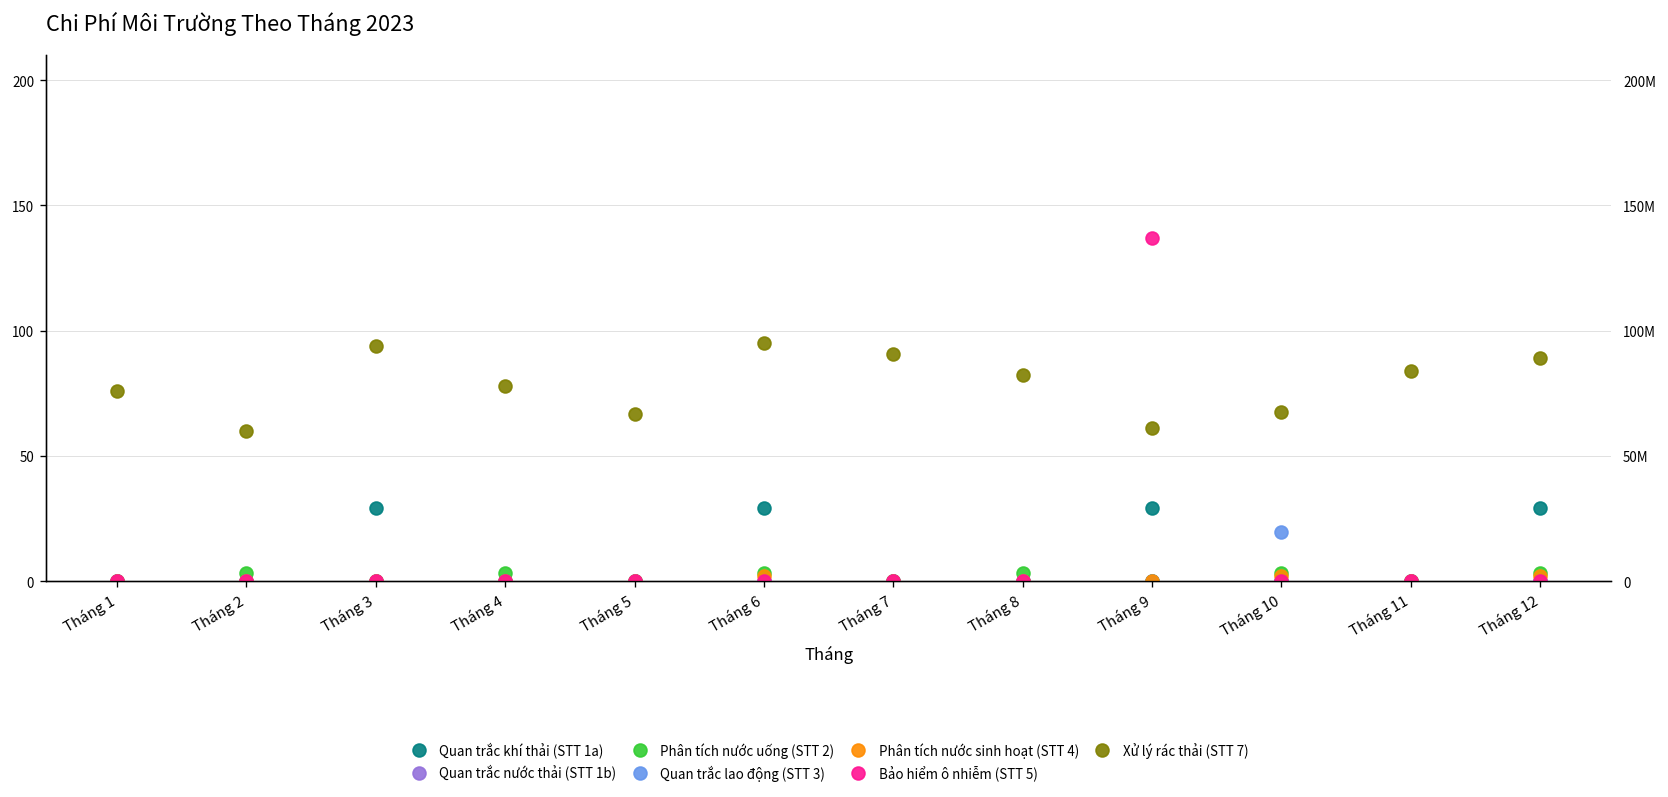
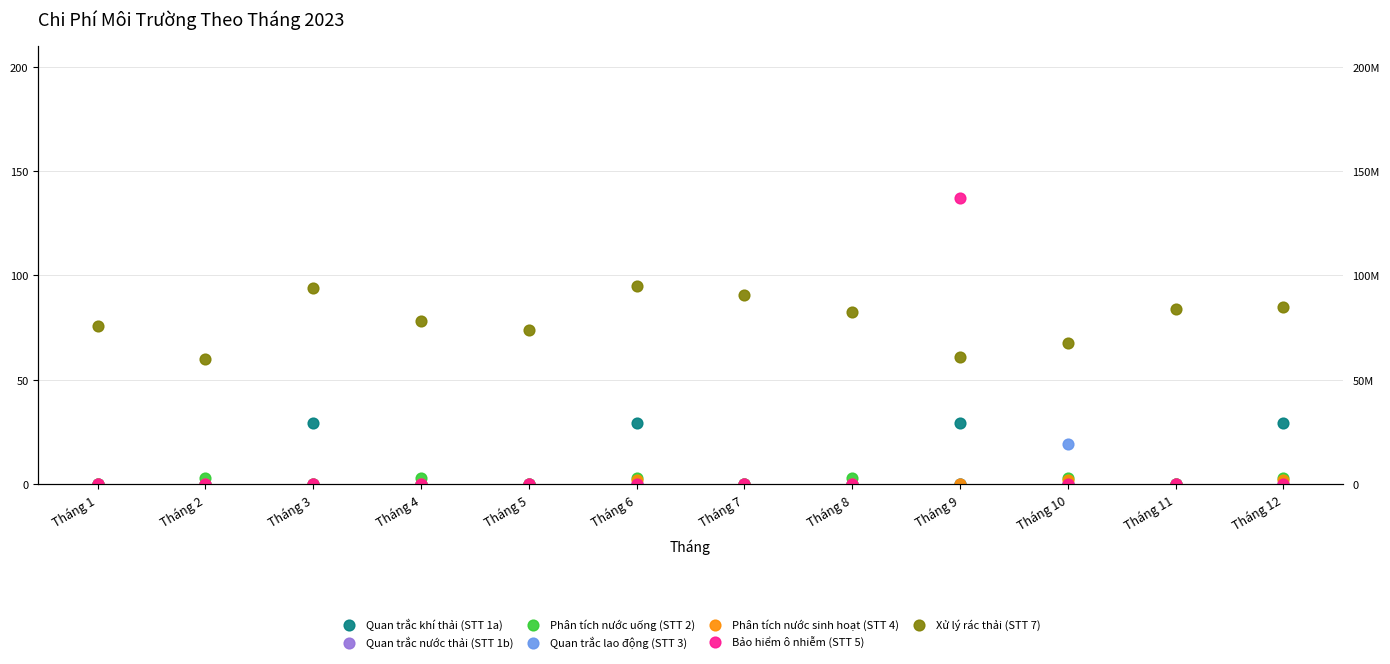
  {
    "Xử lý rác thải (STT 7)": {
-     "Tháng 5": 66,
-     "Tháng 12": 89
+     "Tháng 5": 74,
+     "Tháng 12": 85
    }
  }
